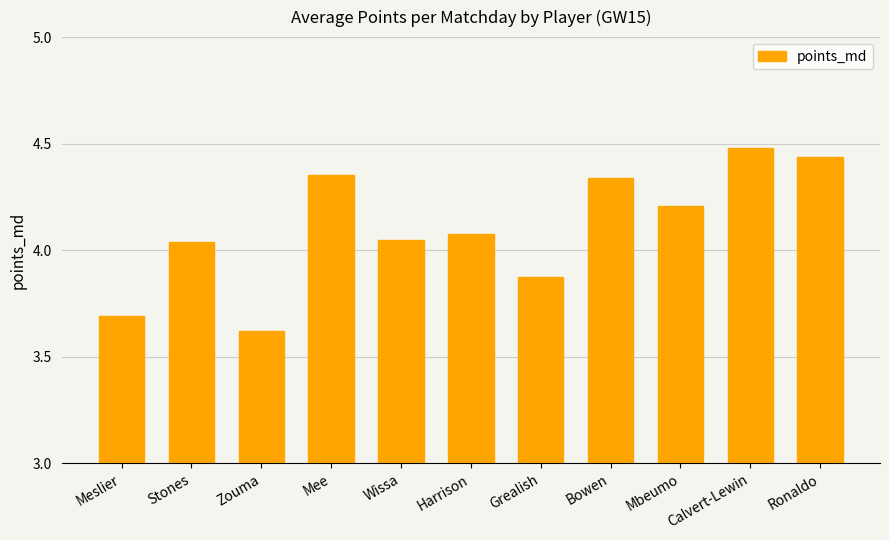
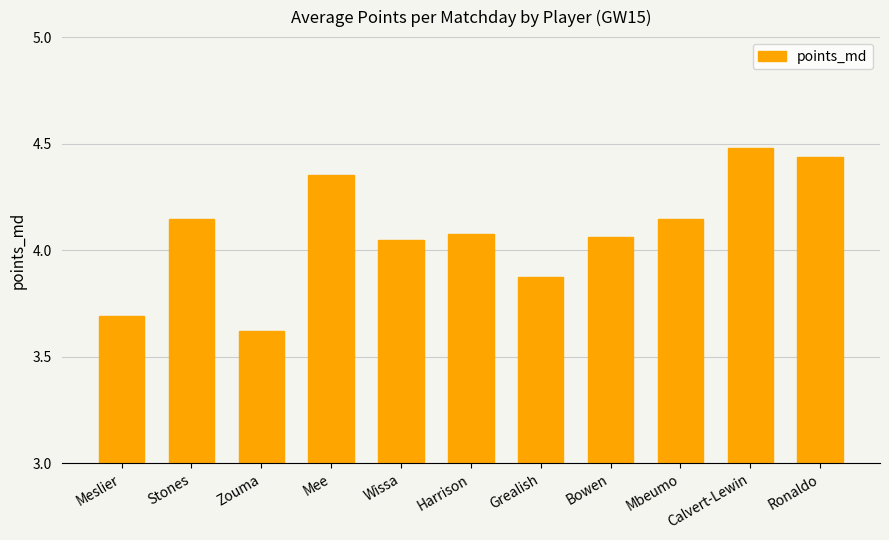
  {
    "Meslier": 3.69,
-   "Stones": 4.04,
+   "Stones": 4.15,
    "Zouma": 3.62,
    "Mee": 4.36,
    "Wissa": 4.05,
    "Harrison": 4.08,
    "Grealish": 3.88,
-   "Bowen": 4.34,
-   "Mbeumo": 4.21,
+   "Bowen": 4.06,
+   "Mbeumo": 4.15,
    "Calvert-Lewin": 4.48,
    "Ronaldo": 4.44
  }
